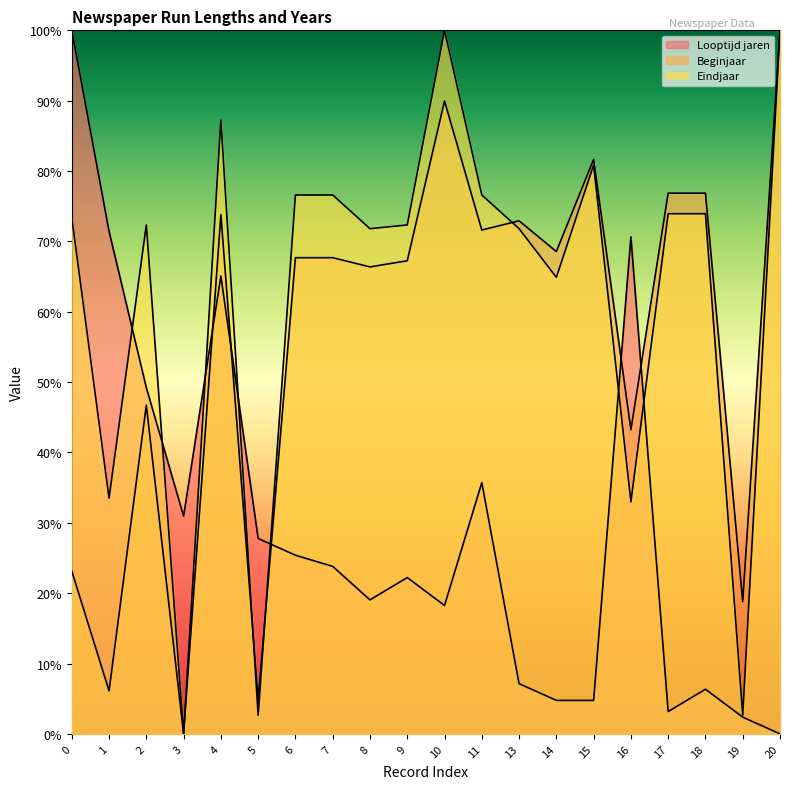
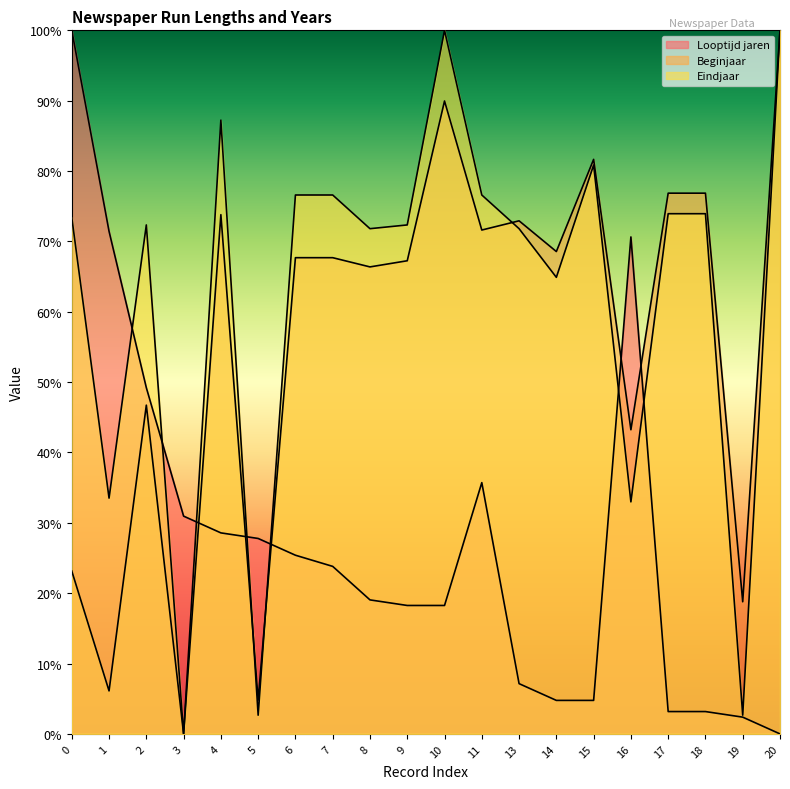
  {
    "Looptijd jaren": {
      "0": "100%",
      "1": "71%",
      "2": "49%",
      "3": "31%",
-     "4": "65%",
+     "4": "29%",
      "5": "28%",
      "6": "25%",
      "7": "24%",
      "8": "19%",
-     "9": "22%",
+     "9": "18%",
      "10": "18%",
      "11": "36%",
      "13": "7%",
      "14": "5%",
      "15": "5%",
      "16": "71%",
      "17": "3%",
-     "18": "6%",
+     "18": "3%",
      "20": "0%"
    }
  }
